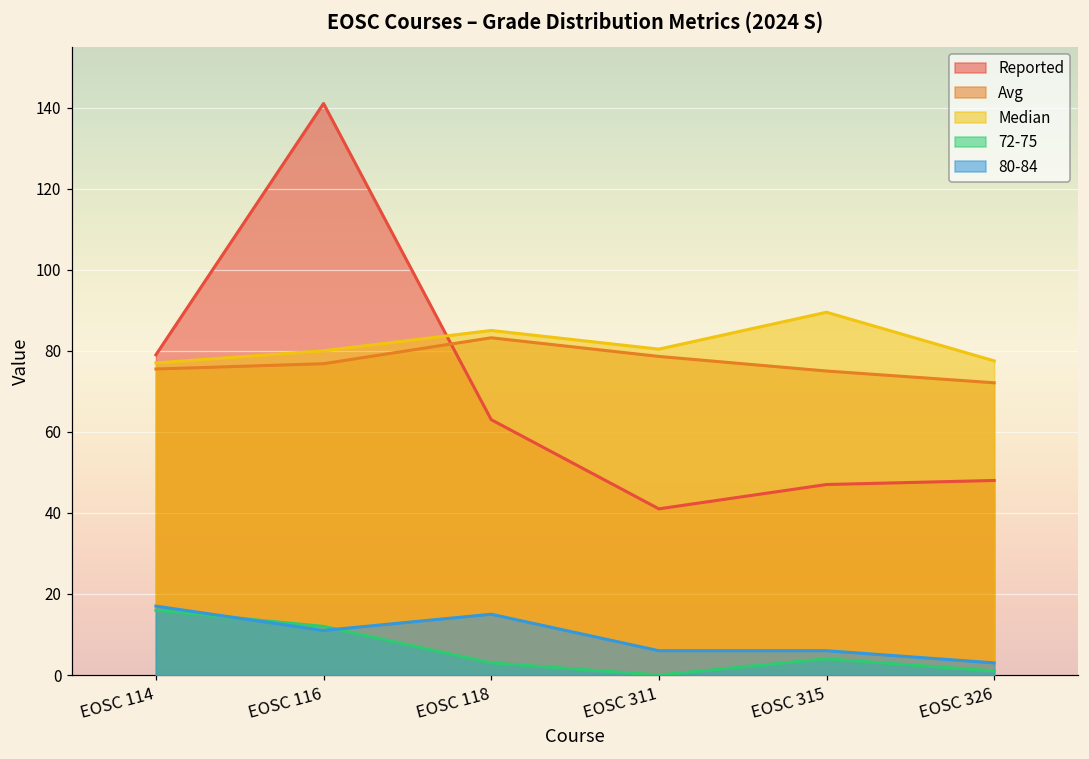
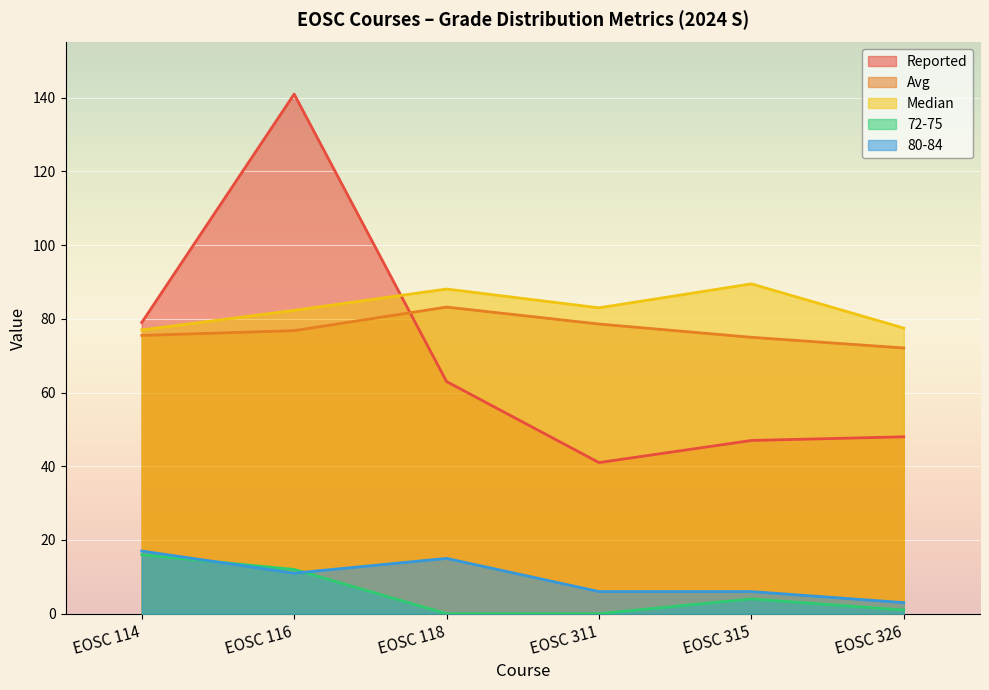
  {
    "Median": {
      "EOSC 114": 77,
-     "EOSC 116": 80,
-     "EOSC 118": 85,
-     "EOSC 311": 80,
+     "EOSC 116": 82,
+     "EOSC 118": 88,
+     "EOSC 311": 83,
      "EOSC 315": 90,
      "EOSC 326": 78
    },
    "72-75": {
      "EOSC 114": 16,
      "EOSC 116": 12,
-     "EOSC 118": 3,
+     "EOSC 118": 0,
      "EOSC 311": 0,
      "EOSC 315": 4,
      "EOSC 326": 1
    },
    "80-84": {
      "EOSC 114": 17,
      "EOSC 116": 11,
      "EOSC 118": 15,
      "EOSC 311": 6,
      "EOSC 315": 6,
      "EOSC 326": 3
    }
  }
